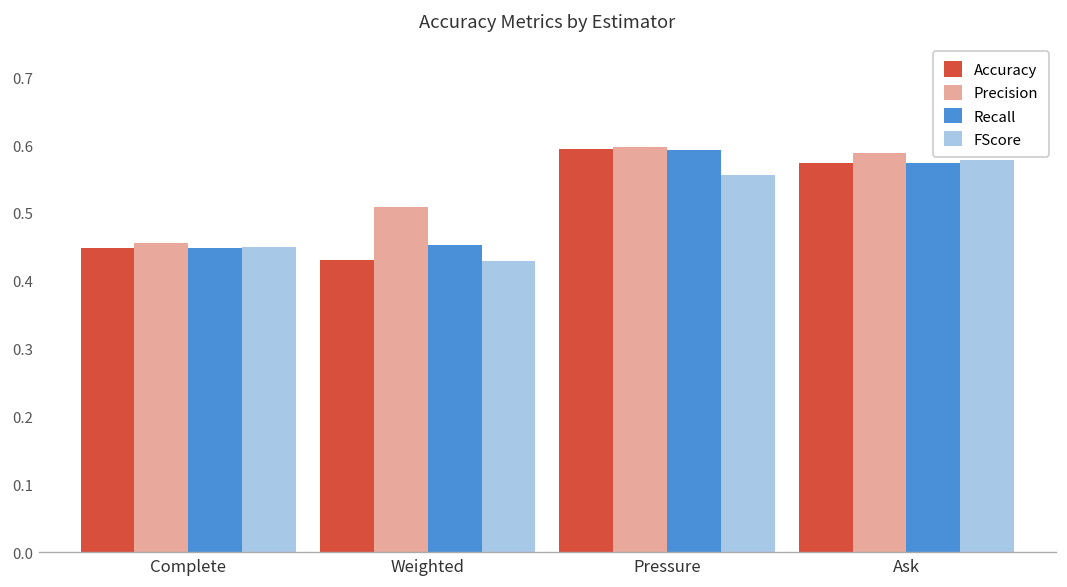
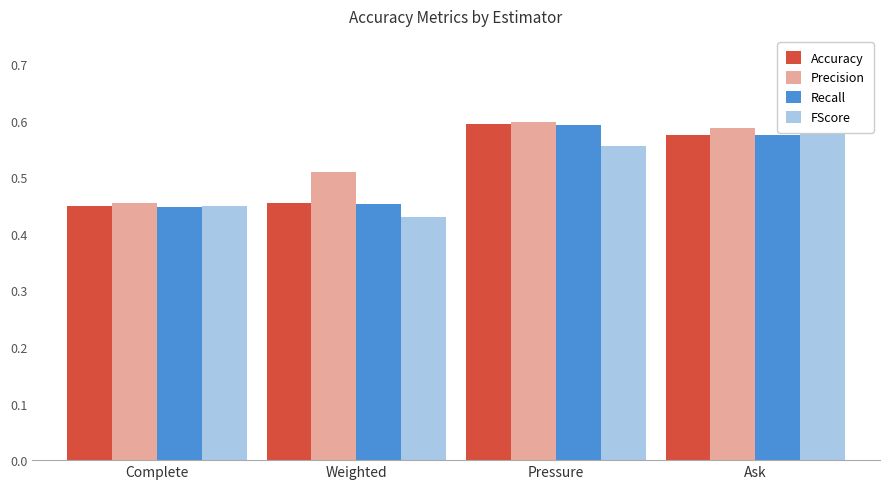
  {
    "Accuracy": {
      "Complete": 0.45,
-     "Weighted": 0.43,
+     "Weighted": 0.45,
      "Pressure": 0.59,
      "Ask": 0.57
    },
    "Precision": {
      "Complete": 0.46,
      "Weighted": 0.51,
      "Pressure": 0.60,
      "Ask": 0.59
    },
    "Recall": {
      "Complete": 0.45,
      "Weighted": 0.45,
      "Pressure": 0.59,
      "Ask": 0.57
    },
    "FScore": {
      "Complete": 0.45,
      "Weighted": 0.43,
      "Pressure": 0.56,
      "Ask": 0.58
    }
  }
